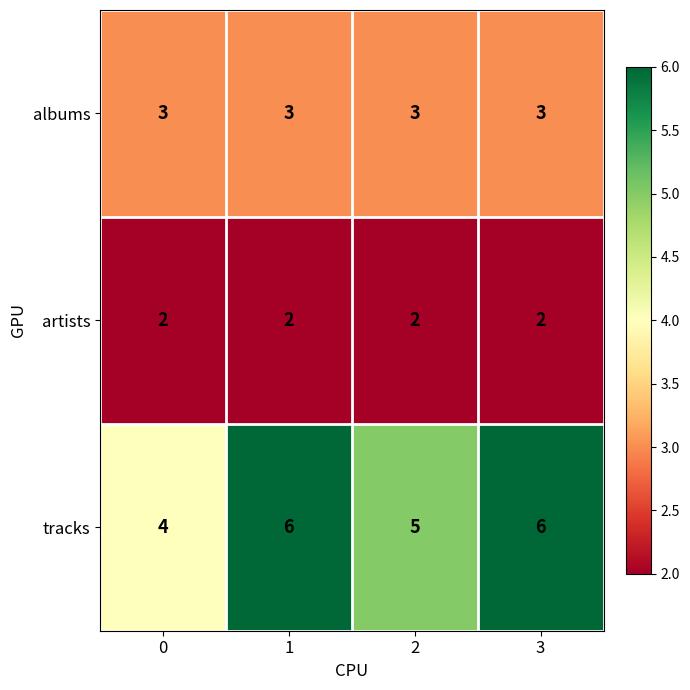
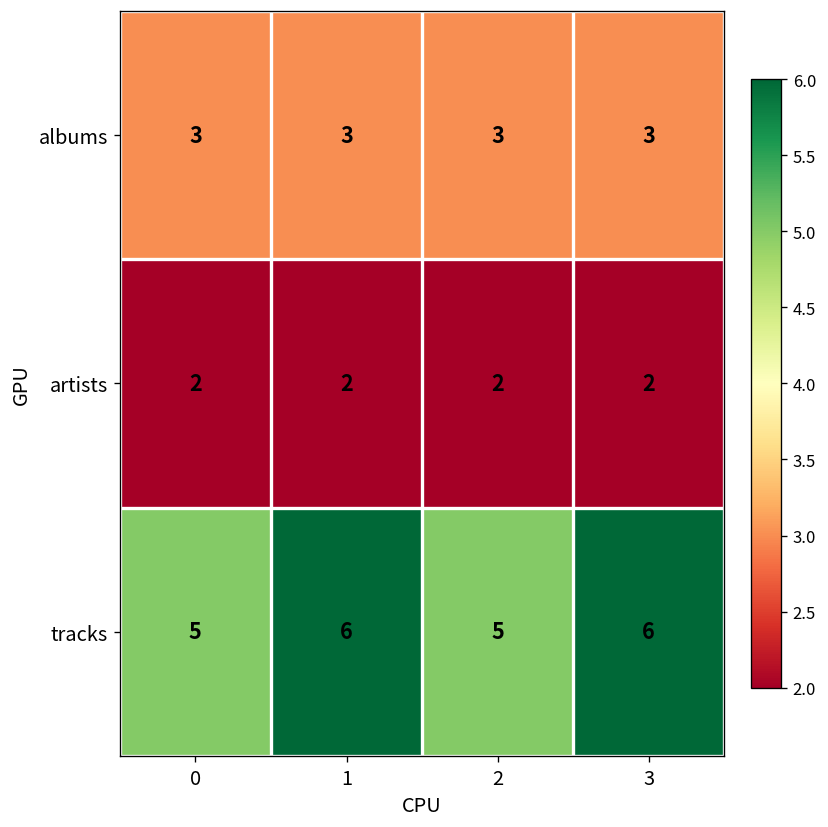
  {
    "albums": {
      "0": 3,
      "1": 3,
      "2": 3,
      "3": 3
    },
    "artists": {
      "0": 2,
      "1": 2,
      "2": 2,
      "3": 2
    },
    "tracks": {
-     "0": 4,
+     "0": 5,
      "1": 6,
      "2": 5,
      "3": 6
    }
  }
